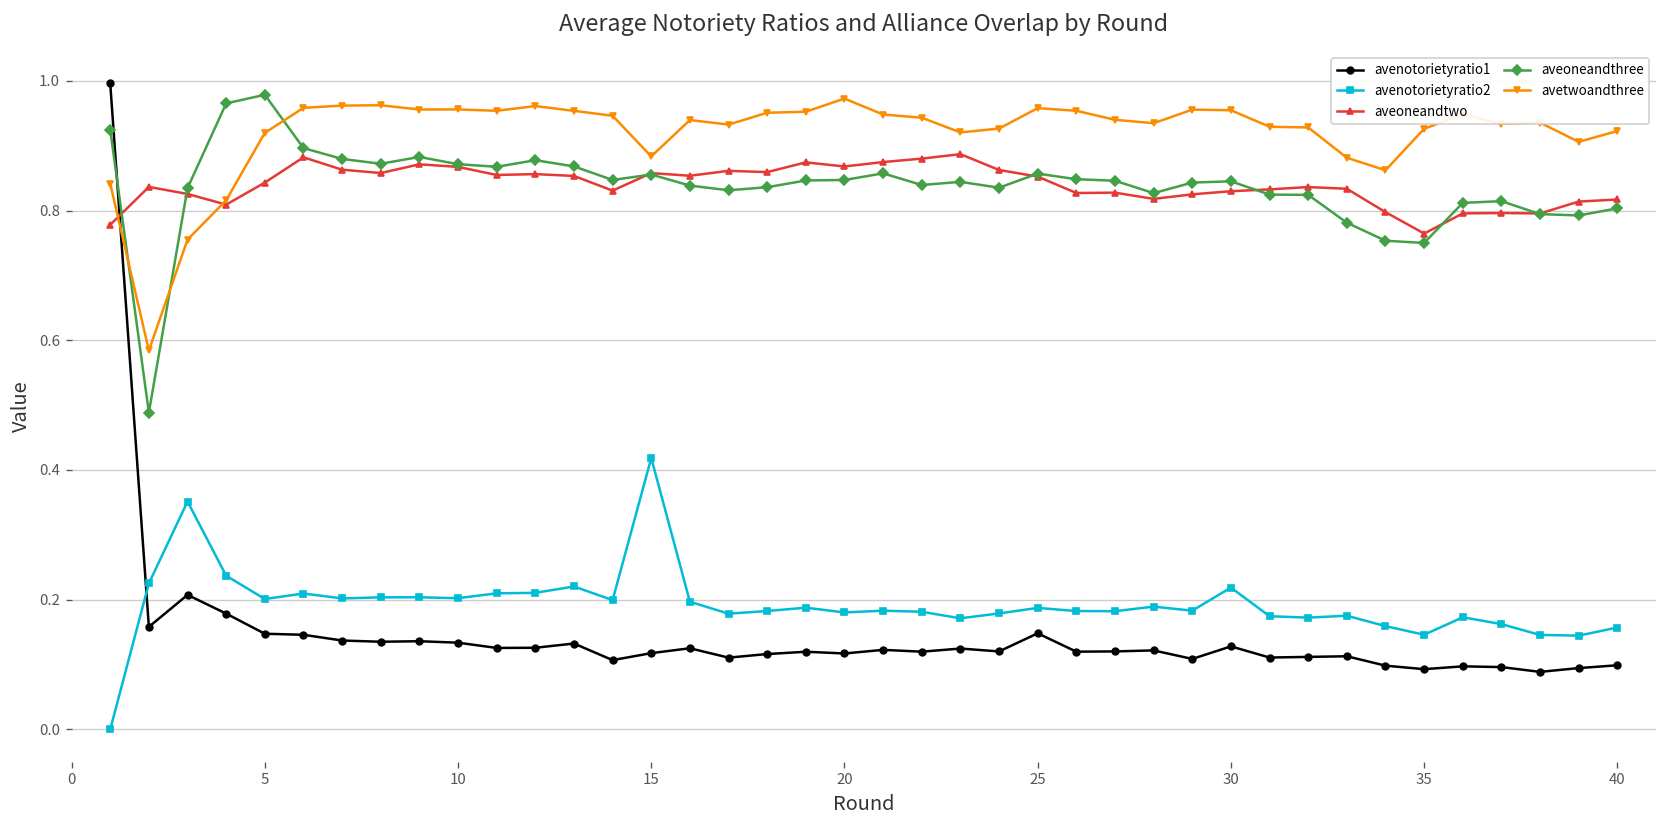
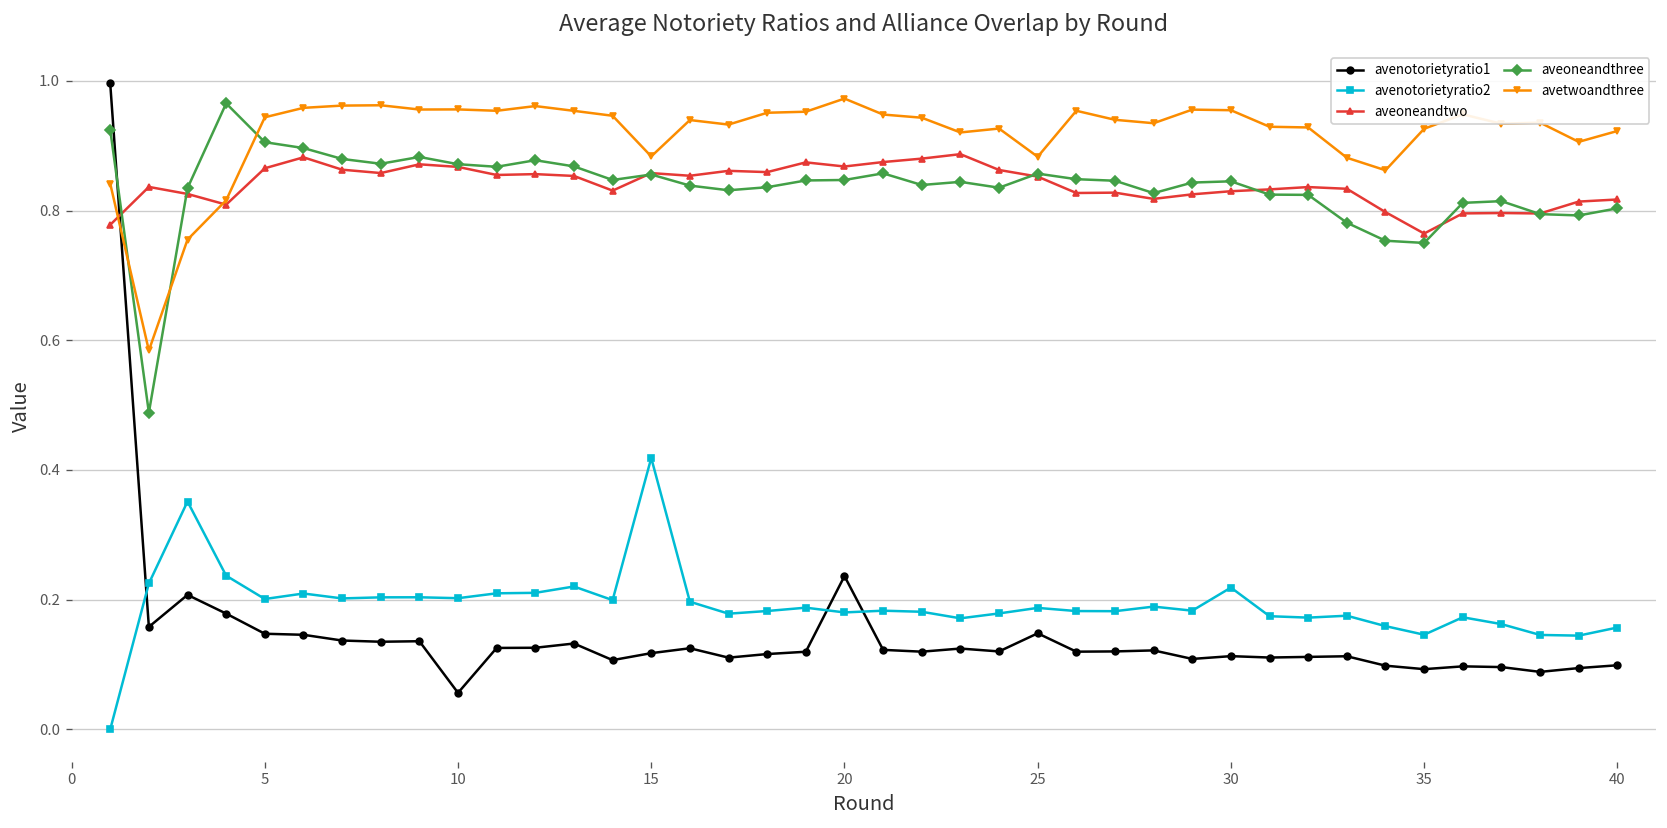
  {
    "avenotorietyratio1": {
      "5": 0.15,
-     "10": 0.13,
+     "10": 0.06,
      "15": 0.12,
-     "20": 0.12,
+     "20": 0.24,
      "25": 0.15,
-     "30": 0.13,
+     "30": 0.11,
      "35": 0.09,
      "40": 0.10
    },
    "avenotorietyratio2": {
      "5": 0.20,
      "10": 0.20,
      "15": 0.42,
      "20": 0.18,
      "25": 0.19,
      "30": 0.22,
      "35": 0.15,
      "40": 0.16
    },
    "aveoneandtwo": {
-     "5": 0.84,
+     "5": 0.87,
      "20": 0.87,
      "30": 0.83,
      "35": 0.76,
      "40": 0.82
    },
    "aveoneandthree": {
-     "5": 0.98,
+     "5": 0.91,
      "20": 0.85,
      "30": 0.85,
      "35": 0.75,
      "40": 0.80
    },
    "avetwoandthree": {
-     "5": 0.92,
+     "5": 0.94,
      "10": 0.96,
      "15": 0.88,
      "20": 0.97,
-     "25": 0.96,
+     "25": 0.88,
      "30": 0.95,
      "35": 0.93,
      "40": 0.92
    }
  }
